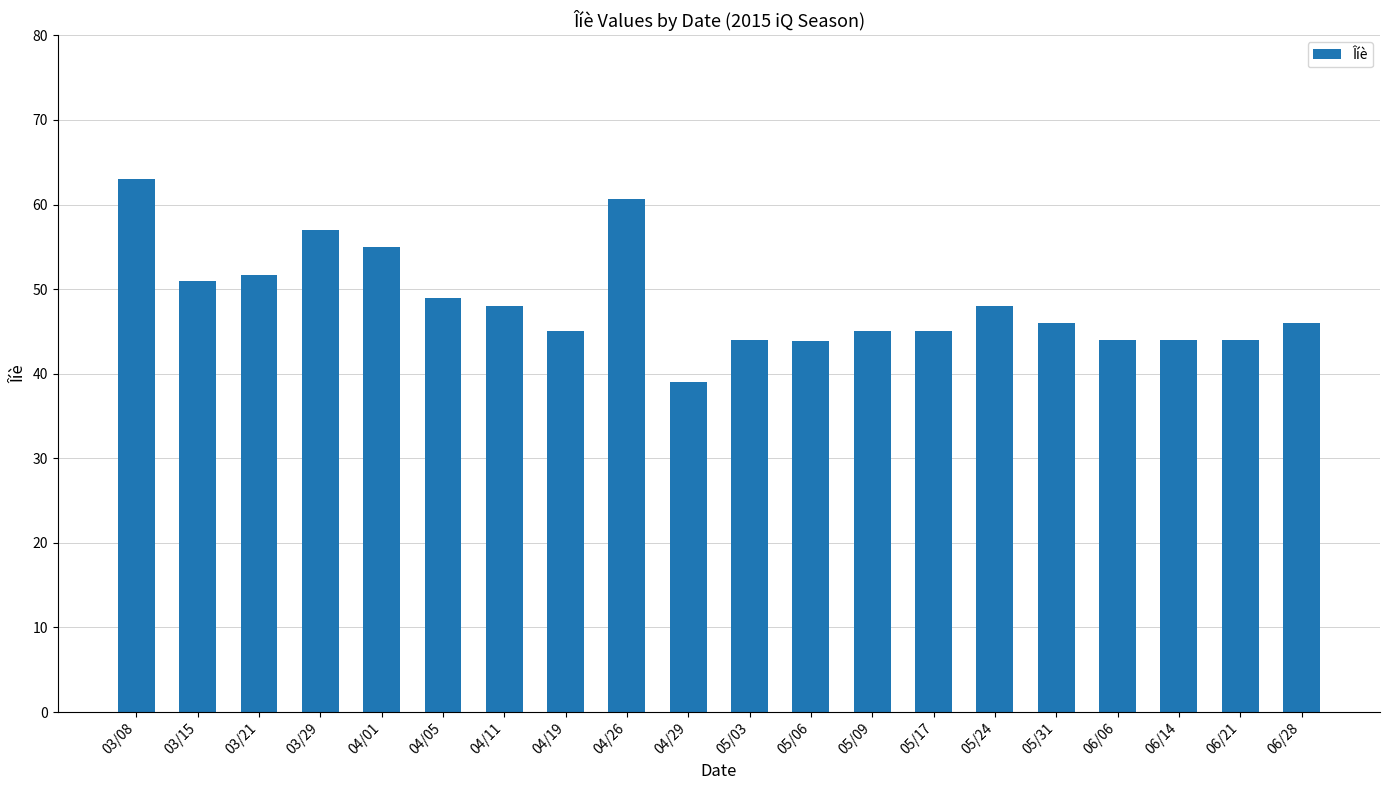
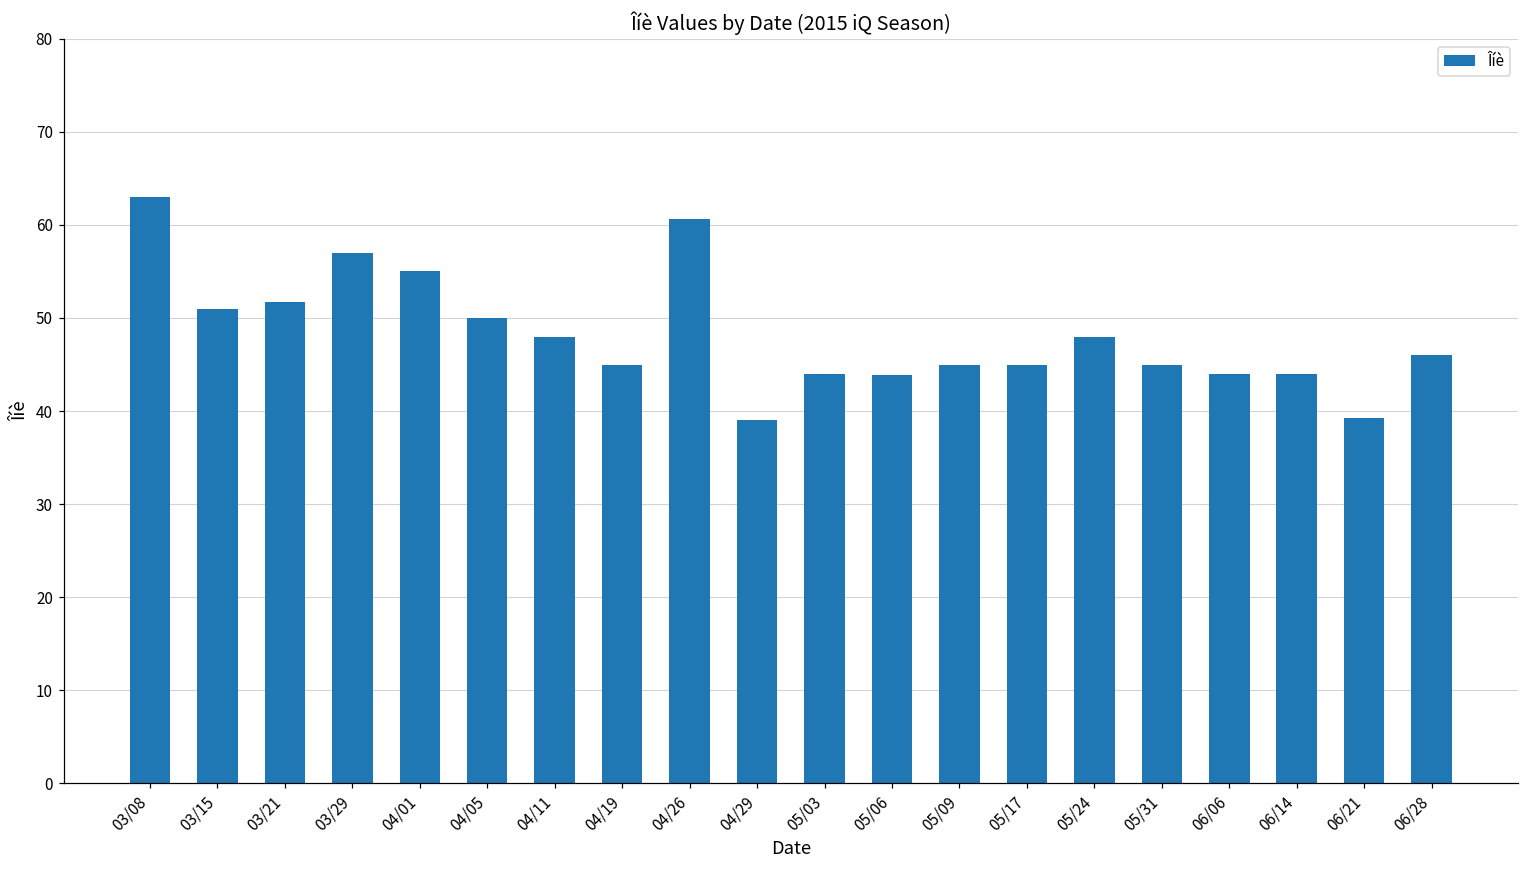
  {
    "03/08": 63,
    "03/15": 51,
    "03/21": 52,
    "03/29": 57,
    "04/01": 55,
-   "04/05": 49,
+   "04/05": 50,
    "04/11": 48,
    "04/19": 45,
    "04/26": 61,
    "04/29": 39,
    "05/03": 44,
    "05/06": 44,
    "05/09": 45,
    "05/17": 45,
    "05/24": 48,
-   "05/31": 46,
+   "05/31": 45,
    "06/06": 44,
    "06/14": 44,
-   "06/21": 44,
+   "06/21": 39,
    "06/28": 46
  }
